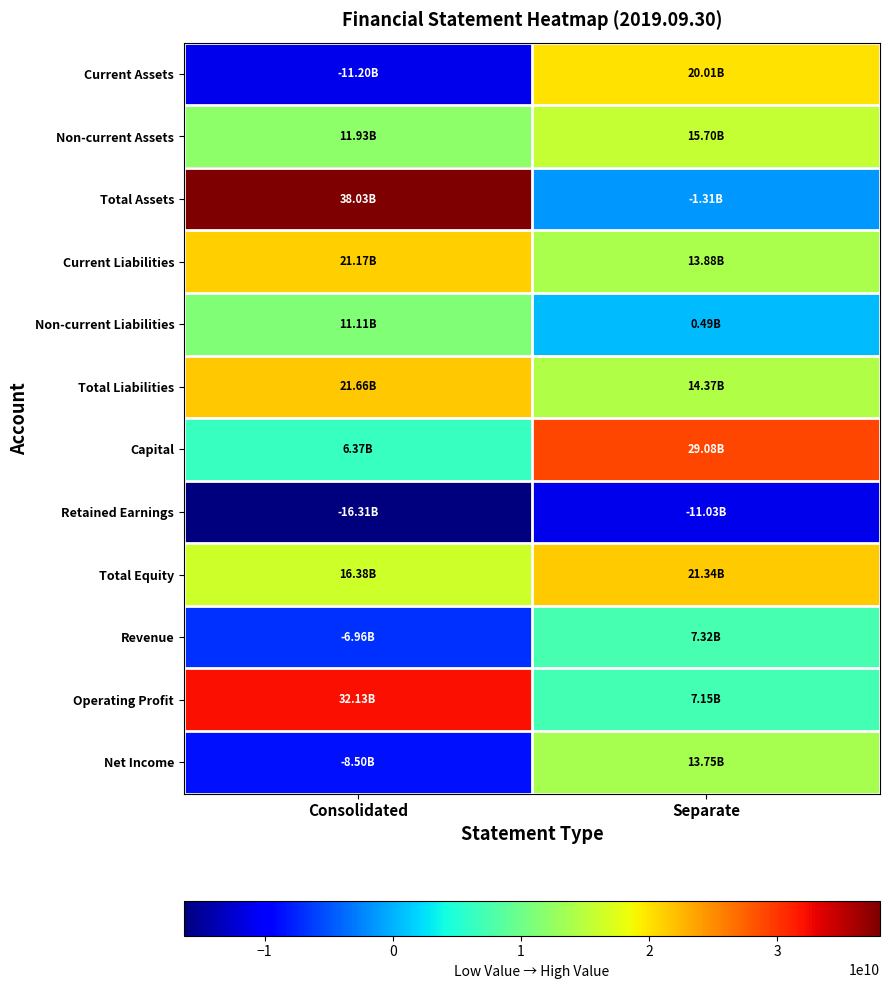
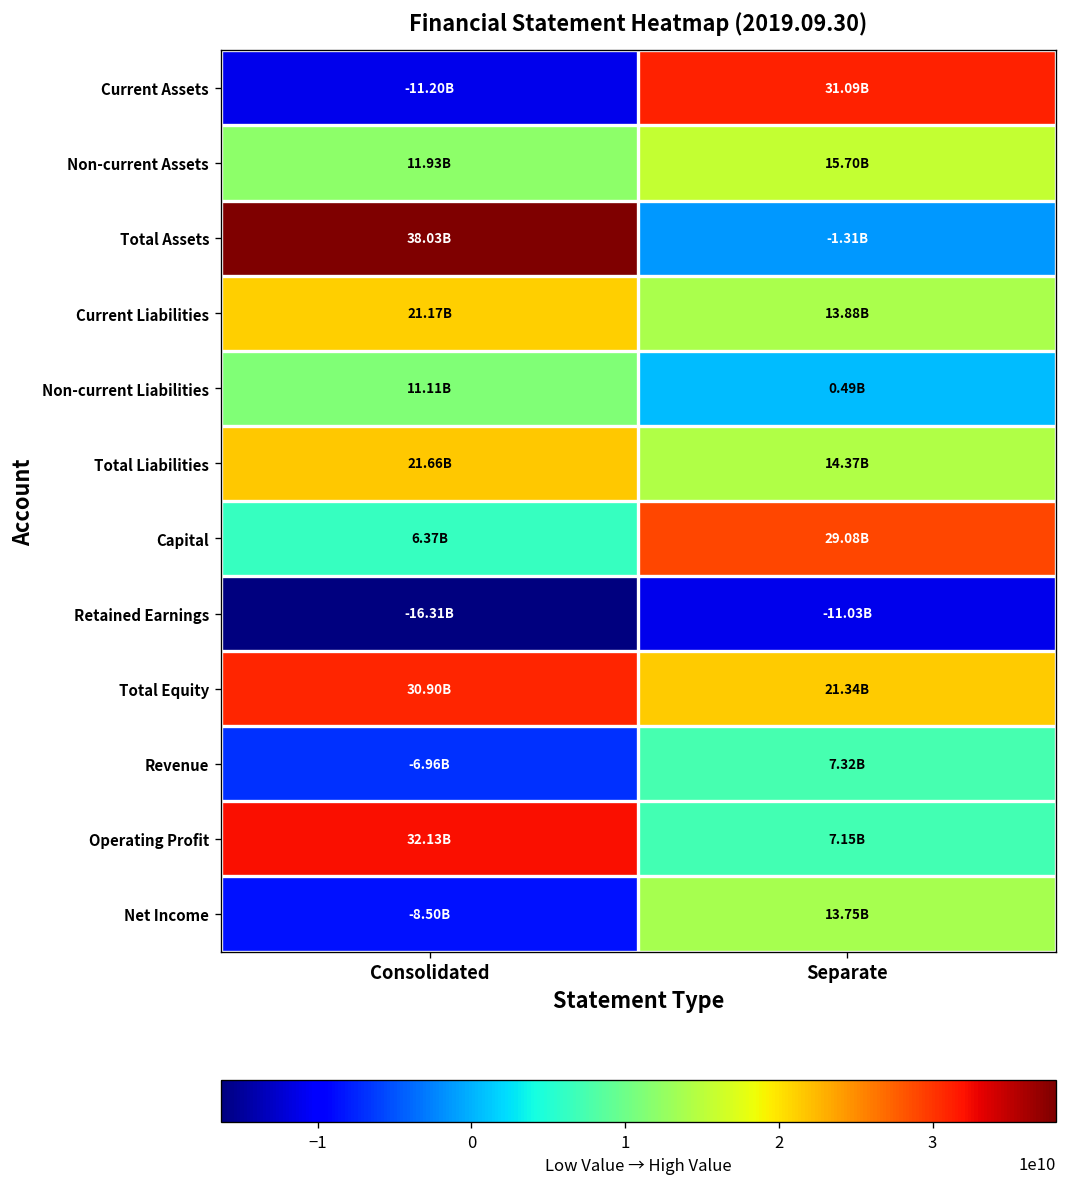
  {
    "Current Assets": {
      "Consolidated": "-11.20B",
-     "Separate": "20.01B"
+     "Separate": "31.09B"
    },
    "Non-current Assets": {
      "Consolidated": "11.93B",
      "Separate": "15.70B"
    },
    "Total Assets": {
      "Consolidated": "38.03B",
      "Separate": "-1.31B"
    },
    "Current Liabilities": {
      "Consolidated": "21.17B",
      "Separate": "13.88B"
    },
    "Non-current Liabilities": {
      "Consolidated": "11.11B",
      "Separate": "0.49B"
    },
    "Total Liabilities": {
      "Consolidated": "21.66B",
      "Separate": "14.37B"
    },
    "Capital": {
      "Consolidated": "6.37B",
      "Separate": "29.08B"
    },
    "Retained Earnings": {
      "Consolidated": "-16.31B",
      "Separate": "-11.03B"
    },
    "Total Equity": {
-     "Consolidated": "16.38B",
+     "Consolidated": "30.90B",
      "Separate": "21.34B"
    },
    "Revenue": {
      "Consolidated": "-6.96B",
      "Separate": "7.32B"
    },
    "Operating Profit": {
      "Consolidated": "32.13B",
      "Separate": "7.15B"
    },
    "Net Income": {
      "Consolidated": "-8.50B",
      "Separate": "13.75B"
    }
  }
